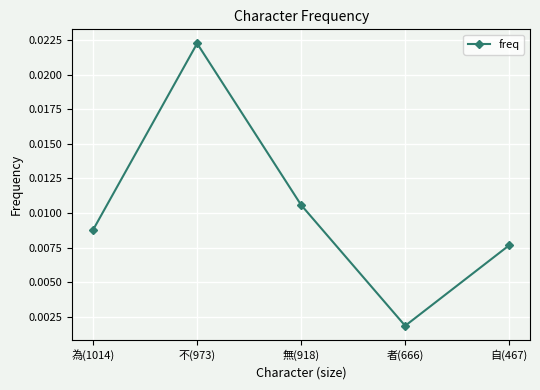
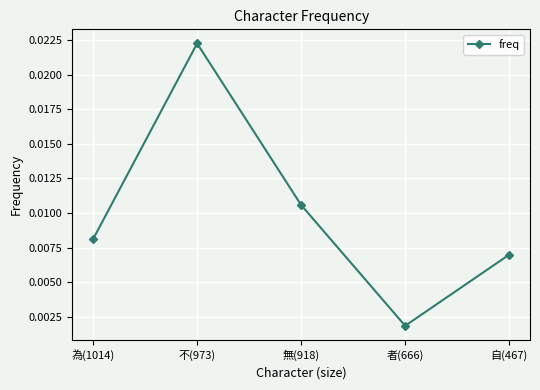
  {
-   "為(1014)": 0.0088,
+   "為(1014)": 0.0081,
    "不(973)": 0.0223,
    "無(918)": 0.0106,
    "者(666)": 0.0019,
-   "自(467)": 0.0077
+   "自(467)": 0.0070
  }
